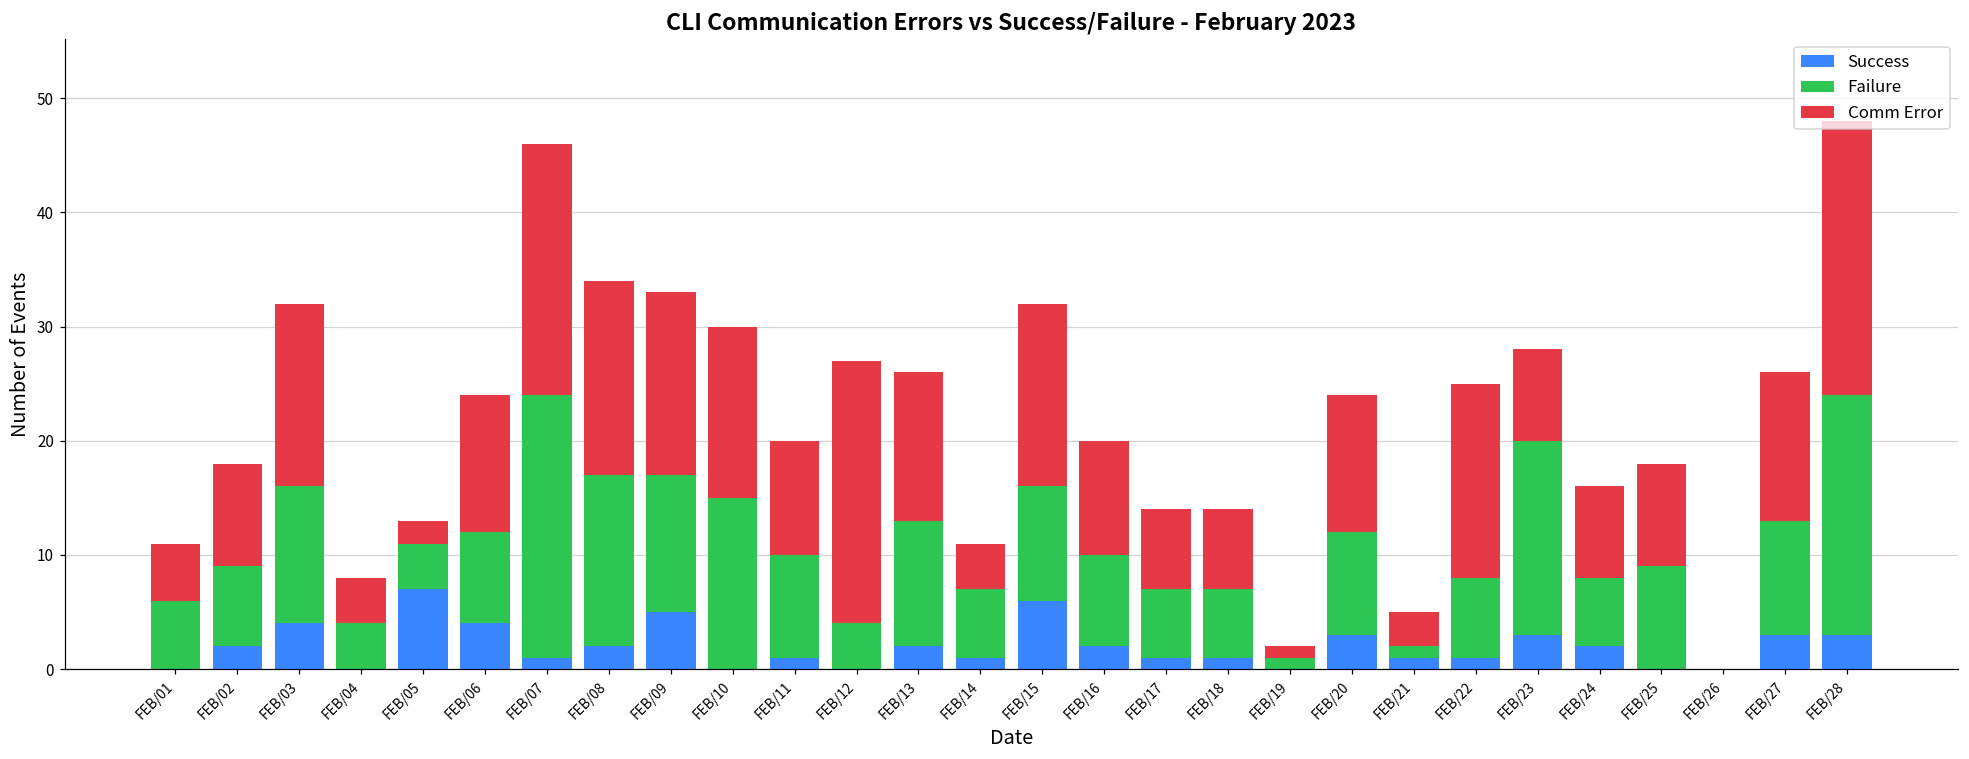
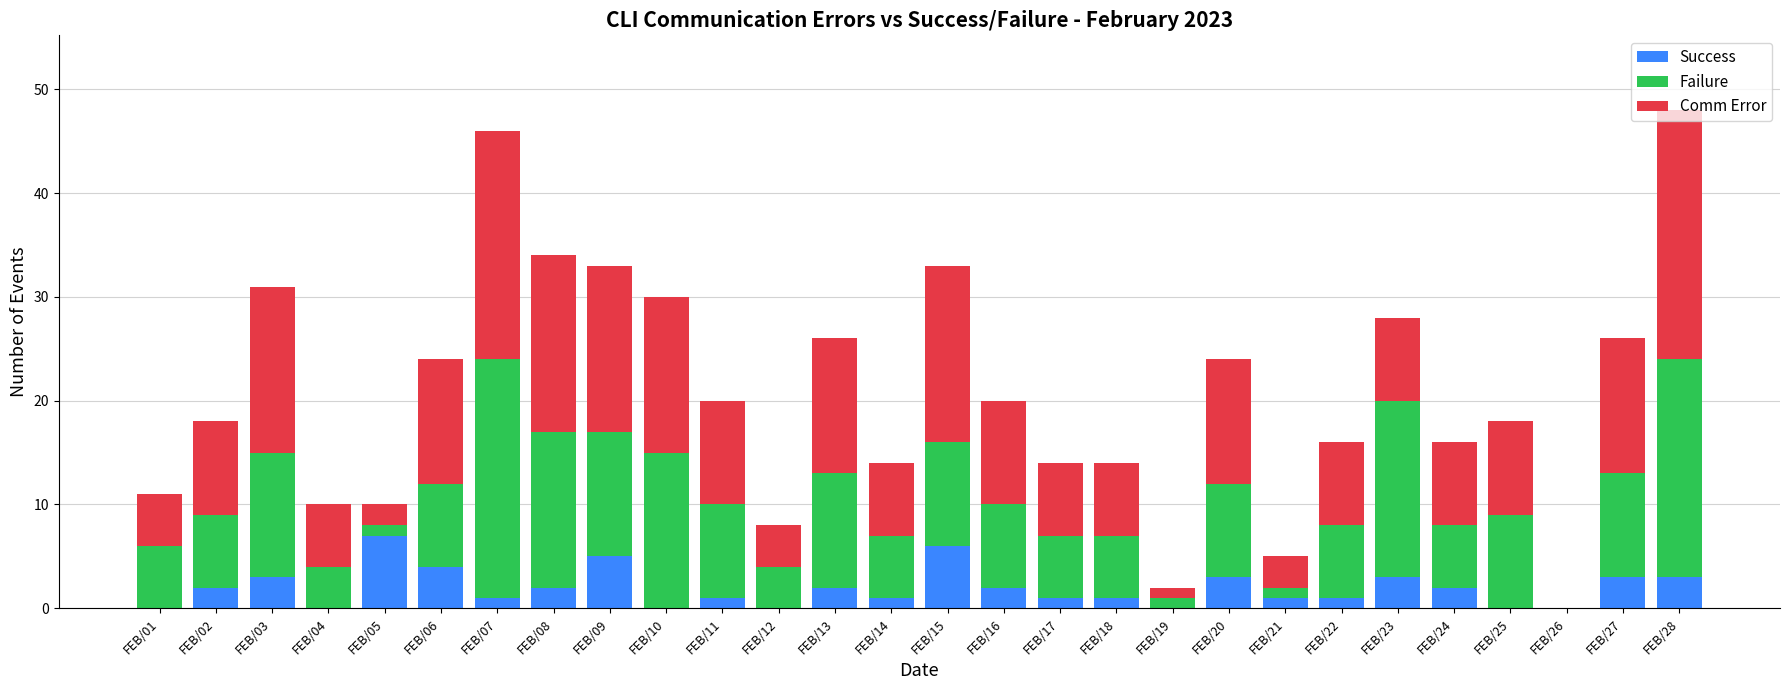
  {
    "Success": {
      "FEB/01": 0,
      "FEB/02": 2,
-     "FEB/03": 4,
+     "FEB/03": 3,
      "FEB/04": 0,
      "FEB/05": 7,
      "FEB/06": 4,
      "FEB/07": 1,
      "FEB/08": 2,
      "FEB/09": 5,
      "FEB/10": 0,
      "FEB/11": 1,
      "FEB/12": 0,
      "FEB/13": 2,
      "FEB/14": 1,
      "FEB/15": 6,
      "FEB/16": 2,
      "FEB/17": 1,
      "FEB/18": 1,
      "FEB/19": 0,
      "FEB/20": 3,
      "FEB/21": 1,
      "FEB/22": 1,
      "FEB/23": 3,
      "FEB/24": 2,
      "FEB/25": 0,
      "FEB/26": 0,
      "FEB/27": 3,
      "FEB/28": 3
    },
    "Failure": {
      "FEB/01": 6,
      "FEB/02": 7,
      "FEB/03": 12,
      "FEB/04": 4,
-     "FEB/05": 4,
+     "FEB/05": 1,
      "FEB/06": 8,
      "FEB/07": 23,
      "FEB/08": 15,
      "FEB/09": 12,
      "FEB/10": 15,
      "FEB/11": 9,
      "FEB/12": 4,
      "FEB/13": 11,
      "FEB/14": 6,
      "FEB/15": 10,
      "FEB/16": 8,
      "FEB/17": 6,
      "FEB/18": 6,
      "FEB/19": 1,
      "FEB/20": 9,
      "FEB/21": 1,
      "FEB/22": 7,
      "FEB/23": 17,
      "FEB/24": 6,
      "FEB/25": 9,
      "FEB/26": 0,
      "FEB/27": 10,
      "FEB/28": 21
    },
    "Comm Error": {
      "FEB/01": 5,
      "FEB/02": 9,
      "FEB/03": 16,
-     "FEB/04": 4,
+     "FEB/04": 6,
      "FEB/05": 2,
      "FEB/06": 12,
      "FEB/07": 22,
      "FEB/08": 17,
      "FEB/09": 16,
      "FEB/10": 15,
      "FEB/11": 10,
-     "FEB/12": 23,
+     "FEB/12": 4,
      "FEB/13": 13,
-     "FEB/14": 4,
-     "FEB/15": 16,
+     "FEB/14": 7,
+     "FEB/15": 17,
      "FEB/16": 10,
      "FEB/17": 7,
      "FEB/18": 7,
      "FEB/19": 1,
      "FEB/20": 12,
      "FEB/21": 3,
-     "FEB/22": 17,
+     "FEB/22": 8,
      "FEB/23": 8,
      "FEB/24": 8,
      "FEB/25": 9,
      "FEB/26": 0,
      "FEB/27": 13
    }
  }
